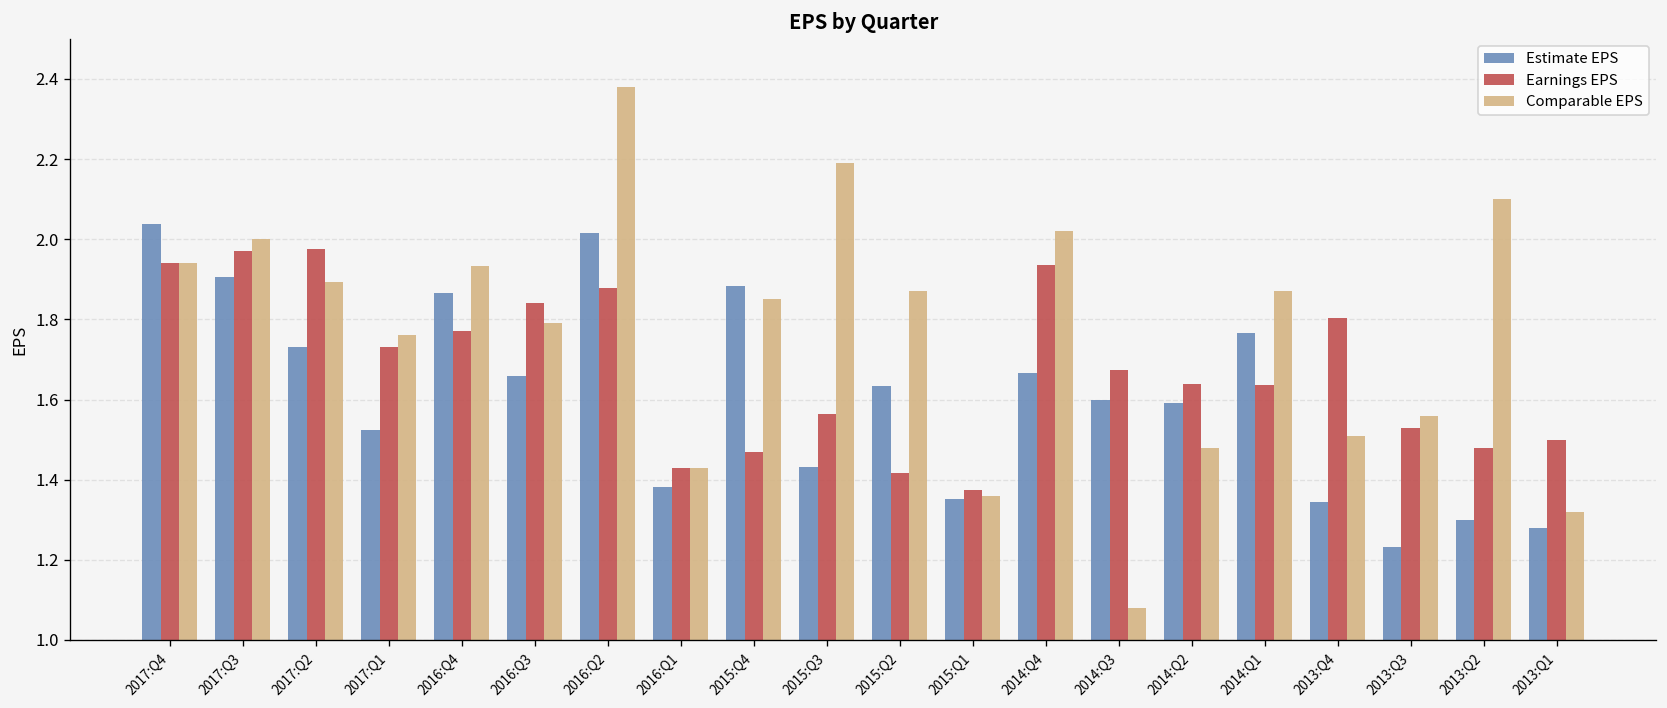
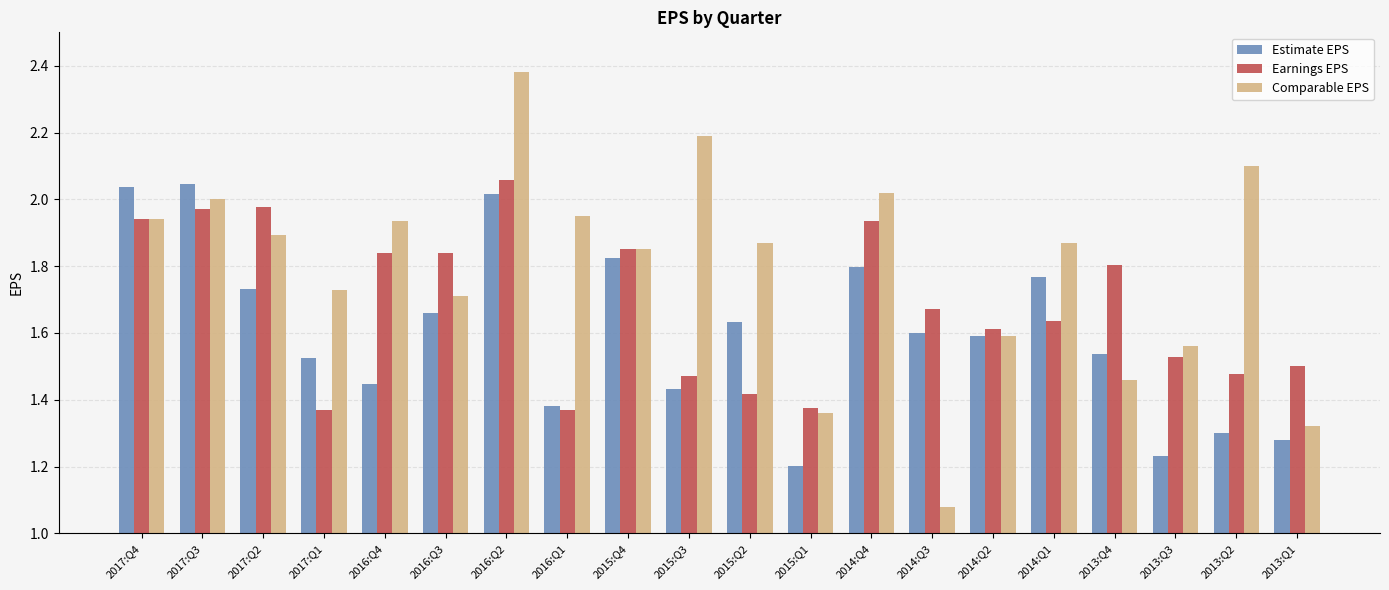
  {
    "Estimate EPS": {
      "2017:Q4": 2.04,
-     "2017:Q3": 1.91,
+     "2017:Q3": 2.05,
      "2017:Q2": 1.73,
      "2017:Q1": 1.52,
-     "2016:Q4": 1.87,
+     "2016:Q4": 1.45,
      "2016:Q3": 1.66,
      "2016:Q2": 2.02,
      "2016:Q1": 1.38,
-     "2015:Q4": 1.88,
+     "2015:Q4": 1.82,
      "2015:Q3": 1.43,
      "2015:Q2": 1.63,
-     "2015:Q1": 1.35,
-     "2014:Q4": 1.67,
+     "2015:Q1": 1.20,
+     "2014:Q4": 1.80,
      "2014:Q3": 1.60,
      "2014:Q2": 1.59,
      "2014:Q1": 1.77,
-     "2013:Q4": 1.35,
+     "2013:Q4": 1.54,
      "2013:Q3": 1.23,
      "2013:Q2": 1.30,
      "2013:Q1": 1.28
    },
    "Earnings EPS": {
      "2017:Q4": 1.94,
      "2017:Q3": 1.97,
      "2017:Q2": 1.98,
-     "2017:Q1": 1.73,
-     "2016:Q4": 1.77,
+     "2017:Q1": 1.37,
+     "2016:Q4": 1.84,
      "2016:Q3": 1.84,
-     "2016:Q2": 1.88,
-     "2016:Q1": 1.43,
-     "2015:Q4": 1.47,
-     "2015:Q3": 1.56,
+     "2016:Q2": 2.06,
+     "2016:Q1": 1.37,
+     "2015:Q4": 1.85,
+     "2015:Q3": 1.47,
      "2015:Q2": 1.42,
      "2015:Q1": 1.37,
      "2014:Q4": 1.94,
      "2014:Q3": 1.67,
-     "2014:Q2": 1.64,
+     "2014:Q2": 1.61,
      "2014:Q1": 1.64,
      "2013:Q4": 1.80,
      "2013:Q3": 1.53,
      "2013:Q2": 1.48,
      "2013:Q1": 1.50
    },
    "Comparable EPS": {
      "2017:Q4": 1.94,
      "2017:Q3": 2.00,
      "2017:Q2": 1.89,
-     "2017:Q1": 1.76,
+     "2017:Q1": 1.73,
      "2016:Q4": 1.93,
-     "2016:Q3": 1.79,
+     "2016:Q3": 1.71,
      "2016:Q2": 2.38,
-     "2016:Q1": 1.43,
+     "2016:Q1": 1.95,
      "2015:Q4": 1.85,
      "2015:Q3": 2.19,
      "2015:Q2": 1.87,
      "2015:Q1": 1.36,
      "2014:Q4": 2.02,
      "2014:Q3": 1.08,
-     "2014:Q2": 1.48,
+     "2014:Q2": 1.59,
      "2014:Q1": 1.87,
-     "2013:Q4": 1.51,
+     "2013:Q4": 1.46,
      "2013:Q3": 1.56,
      "2013:Q2": 2.10,
      "2013:Q1": 1.32
    }
  }
